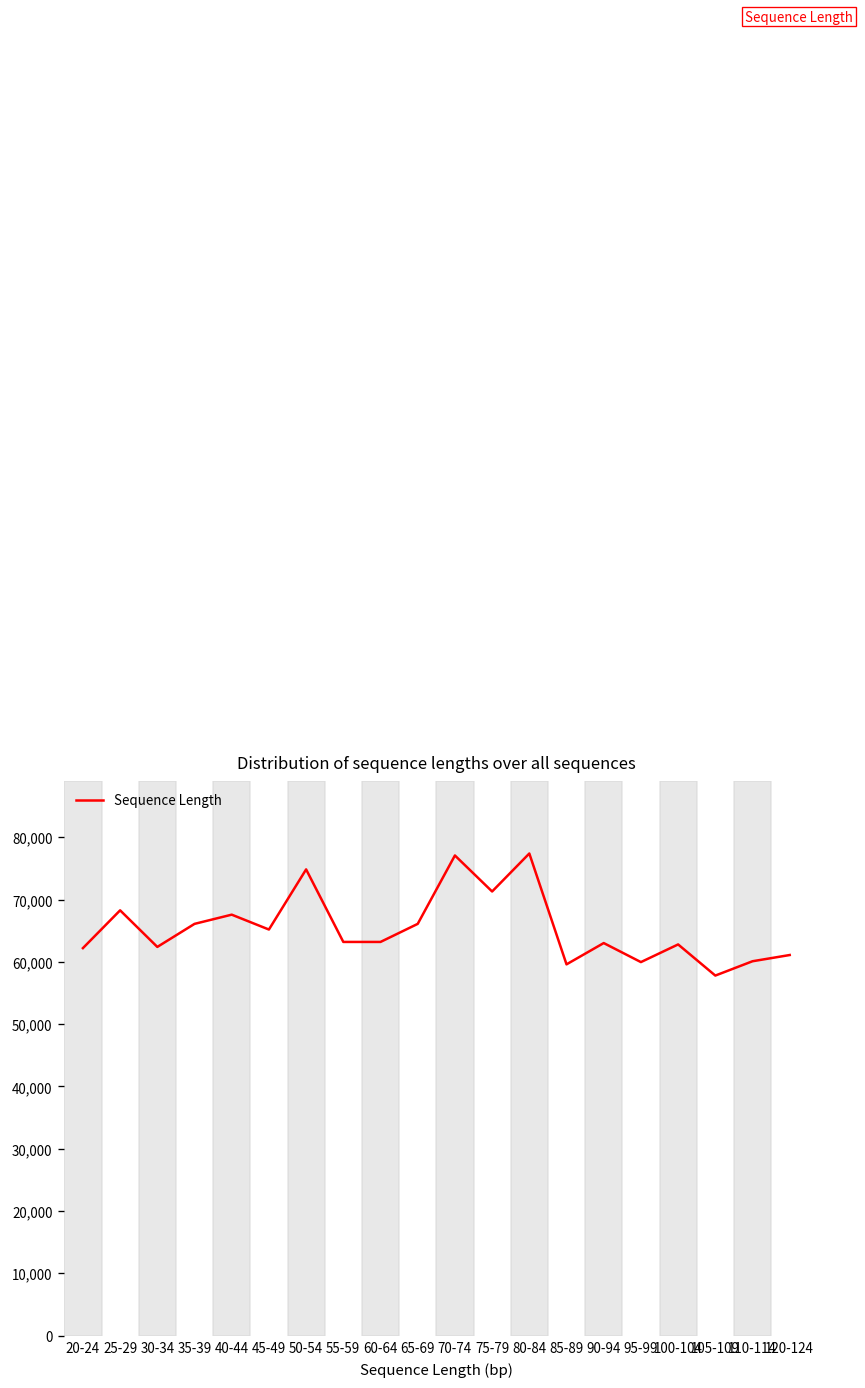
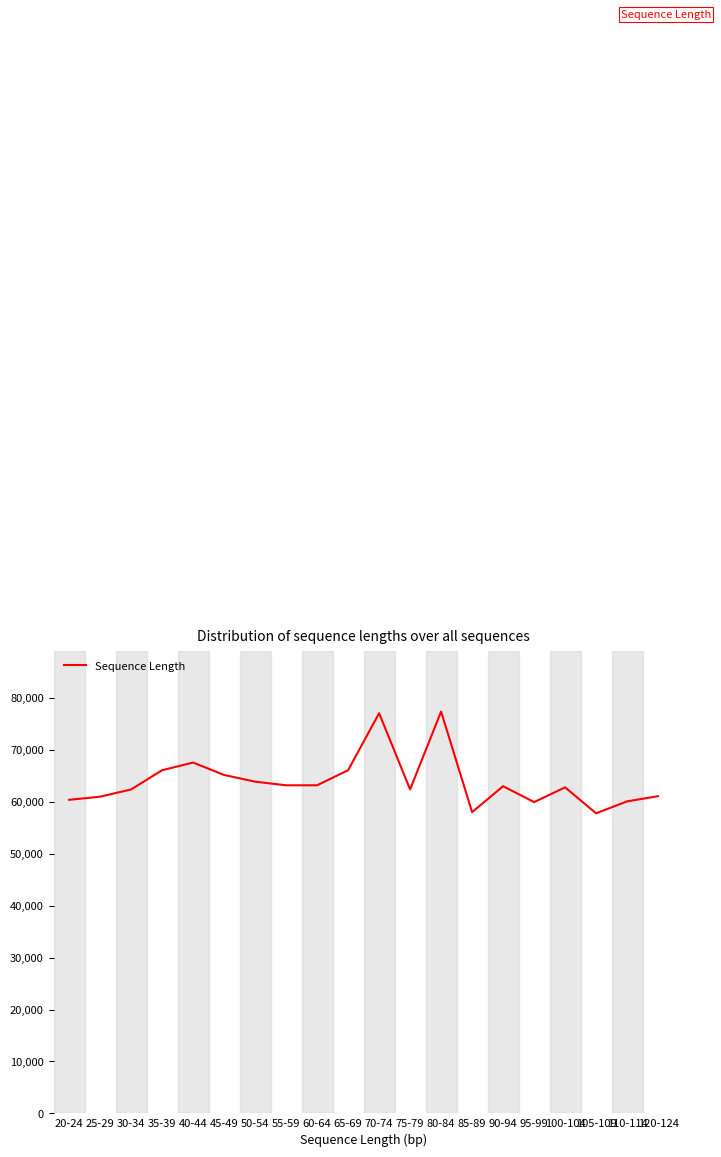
  {
-   "20-24": "62,000",
-   "25-29": "68,000",
+   "20-24": "60,000",
+   "25-29": "61,000",
    "30-34": "62,000",
    "35-39": "66,000",
    "40-44": "68,000",
    "45-49": "65,000",
-   "50-54": "75,000",
+   "50-54": "64,000",
    "55-59": "63,000",
    "60-64": "63,000",
    "65-69": "66,000",
    "70-74": "77,000",
-   "75-79": "71,000",
+   "75-79": "62,000",
    "80-84": "77,000",
-   "85-89": "60,000",
+   "85-89": "58,000",
    "90-94": "63,000",
    "95-99": "60,000"
  }
